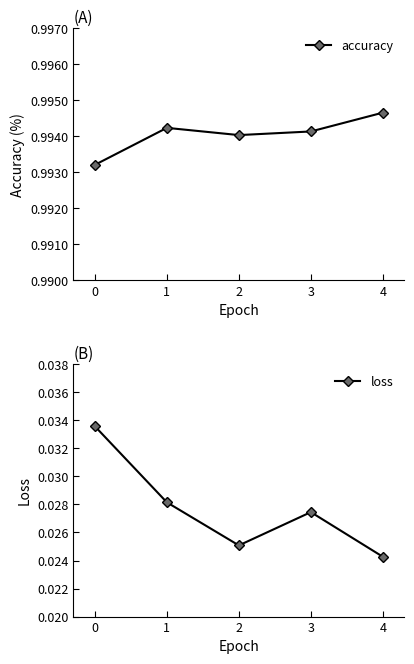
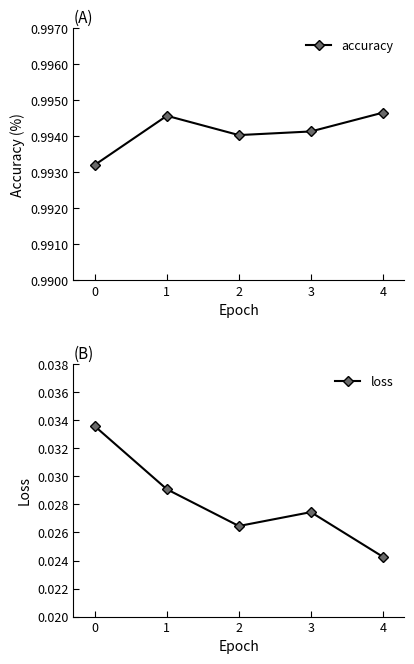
  {
    "(A)": {
      "0": 0.9932,
-     "1": 0.9942,
+     "1": 0.9946,
      "2": 0.9940,
      "3": 0.9941,
      "4": 0.9947
    },
    "(B)": {
      "0": 0.0336,
-     "1": 0.0281,
-     "2": 0.0251,
+     "1": 0.0291,
+     "2": 0.0265,
      "3": 0.0275,
      "4": 0.0243
    }
  }
